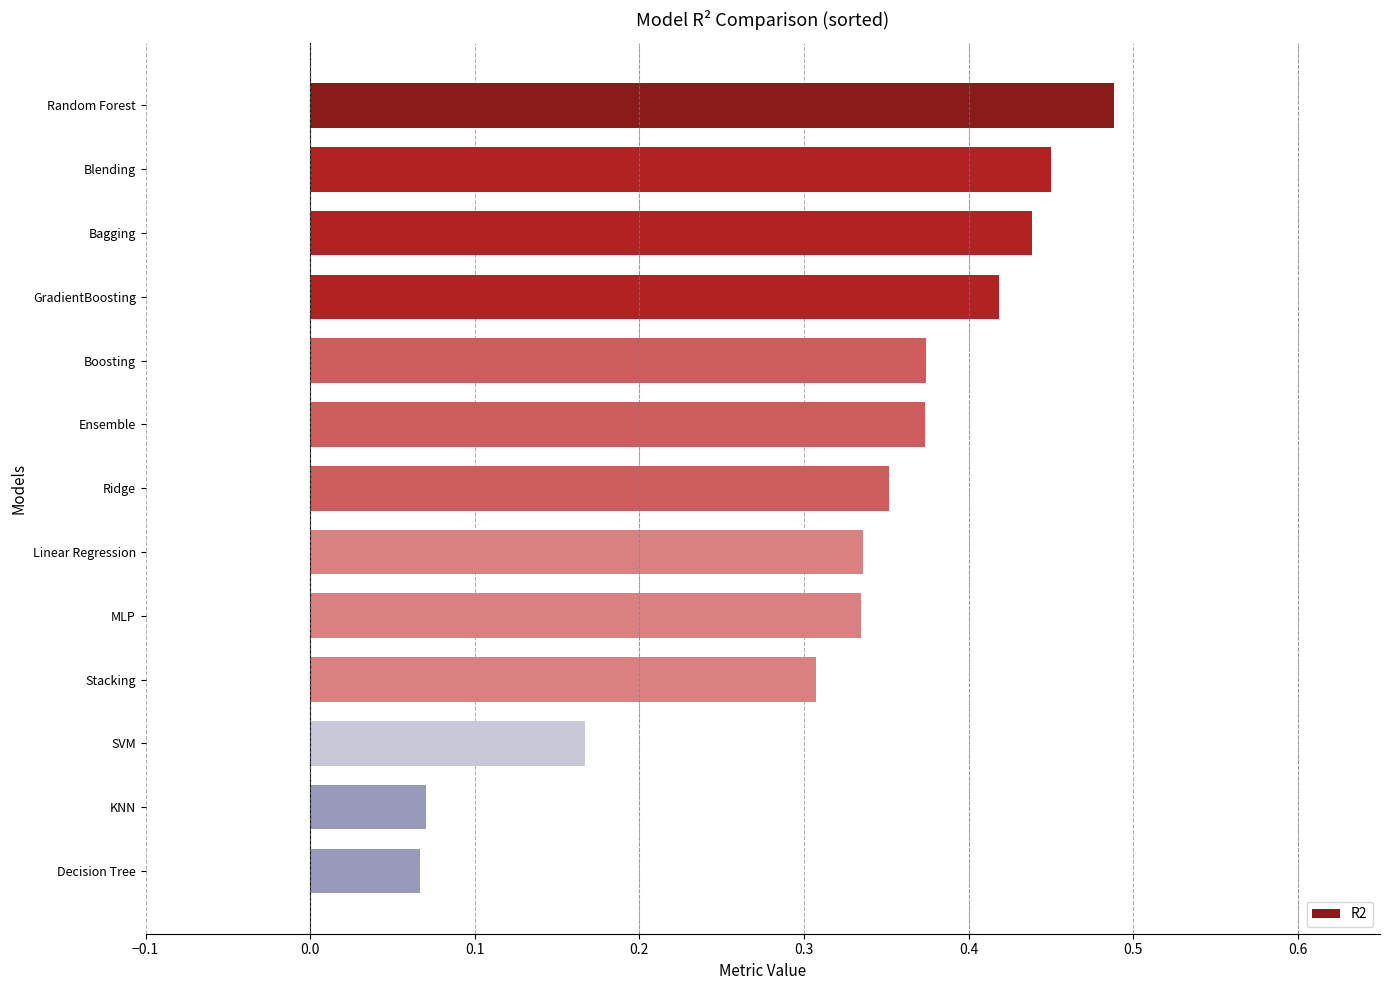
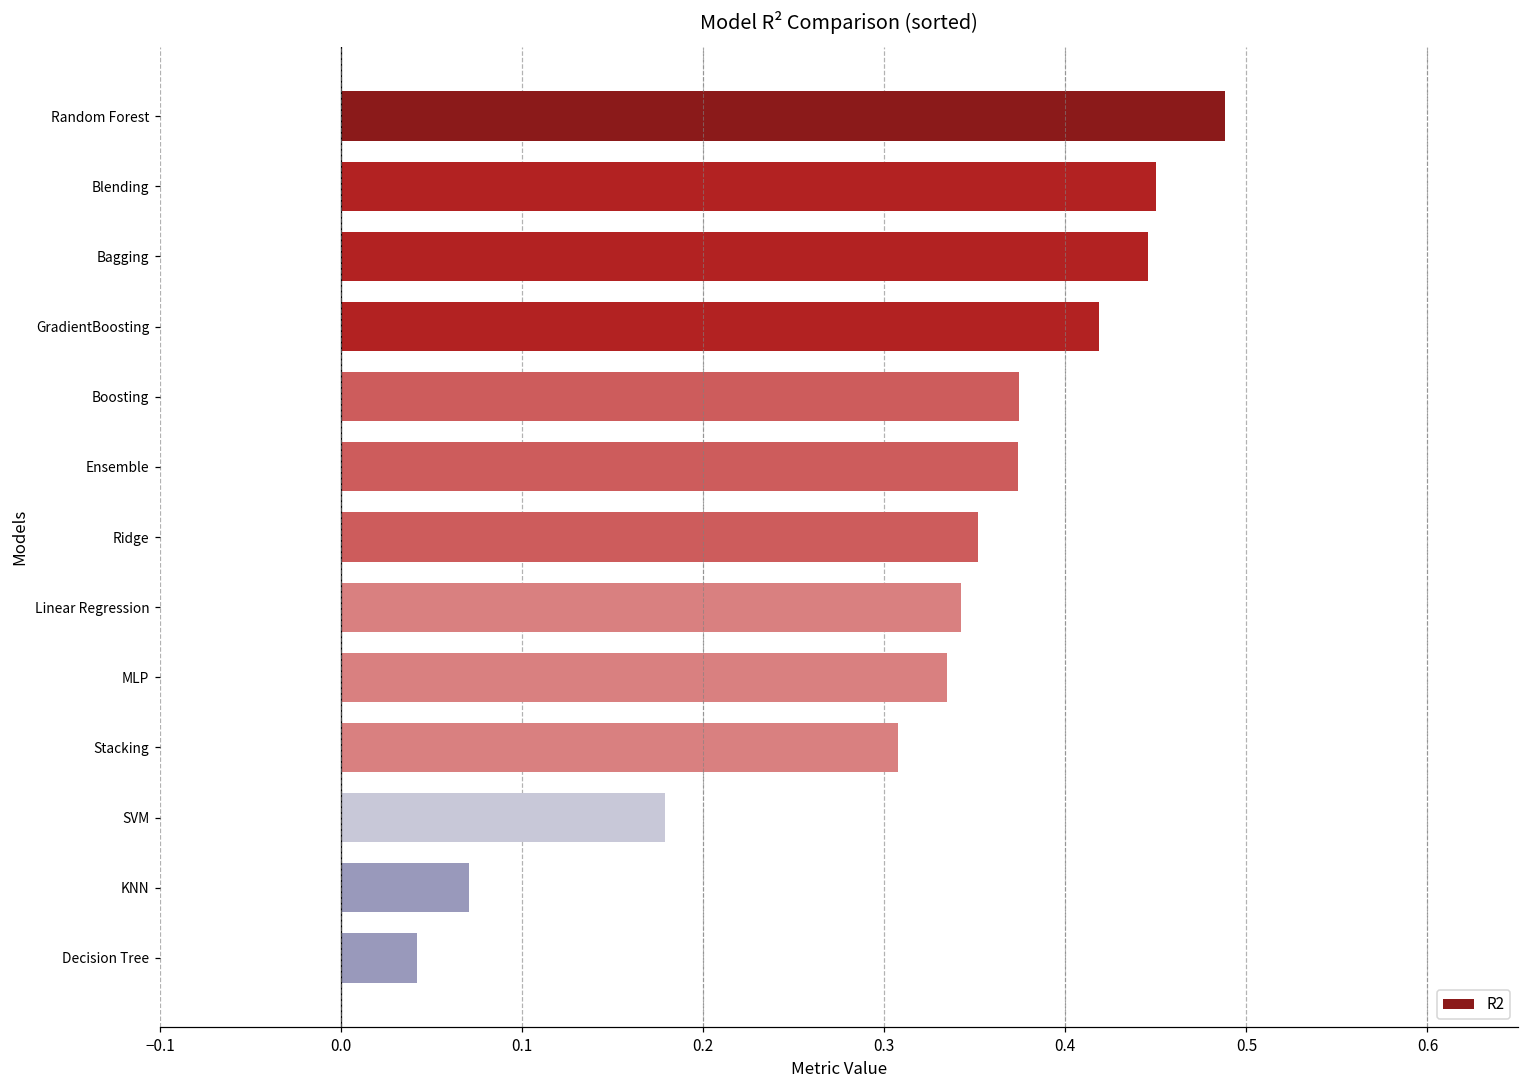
  {
    "Random Forest": 0.488,
    "Blending": 0.450,
-   "Bagging": 0.438,
+   "Bagging": 0.446,
    "GradientBoosting": 0.418,
    "Boosting": 0.374,
    "Ensemble": 0.374,
    "Ridge": 0.352,
-   "Linear Regression": 0.336,
+   "Linear Regression": 0.342,
    "MLP": 0.334,
    "Stacking": 0.308,
-   "SVM": 0.167,
+   "SVM": 0.179,
    "KNN": 0.071,
-   "Decision Tree": 0.067
+   "Decision Tree": 0.042
  }
